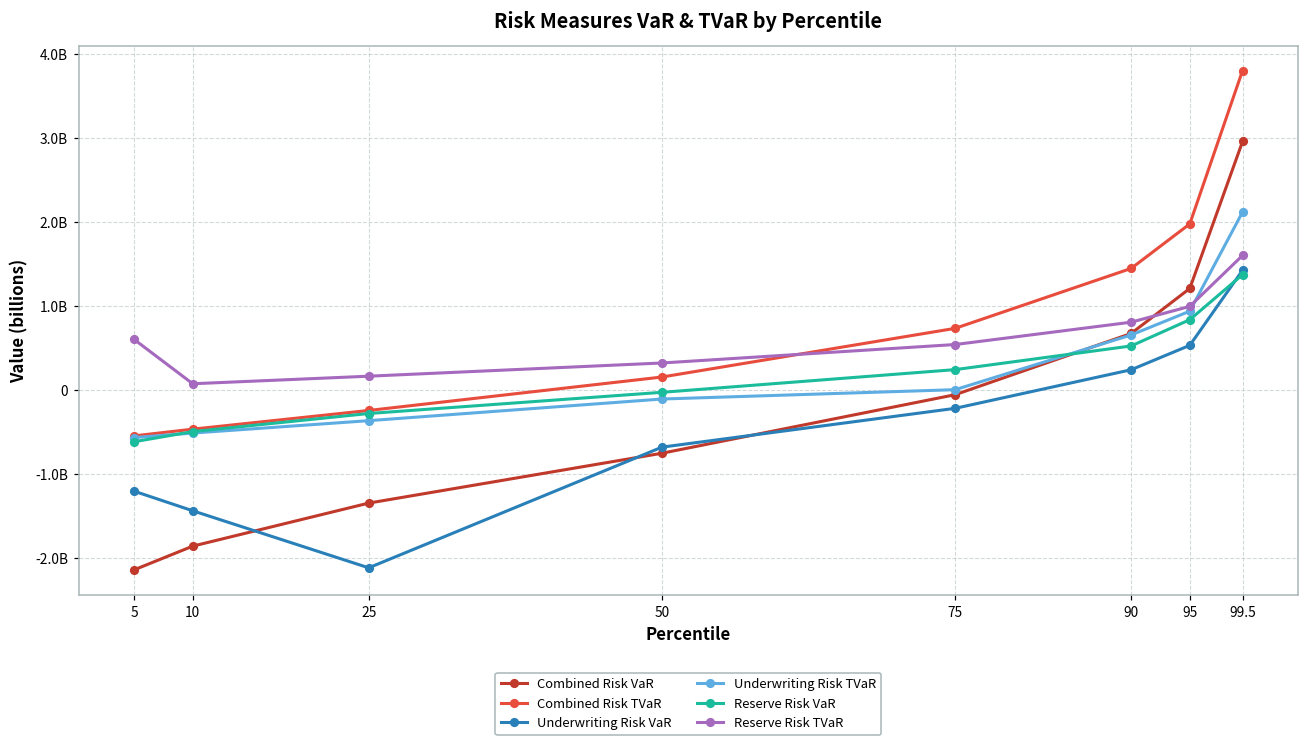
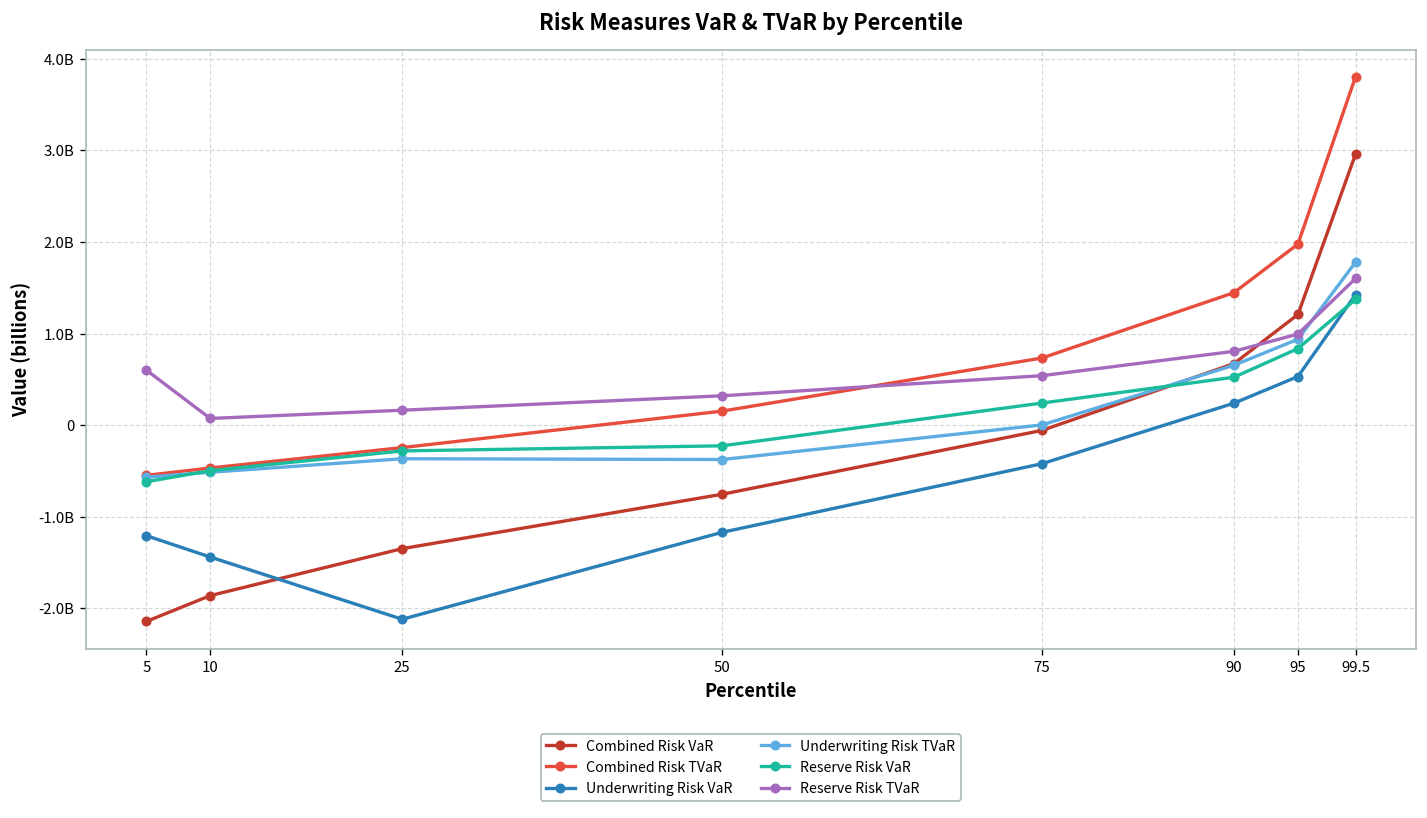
  {
    "Underwriting Risk VaR": {
      "5": -1200000000,
      "10": -1400000000,
      "25": -2100000000,
-     "50": -700000000,
-     "75": -200000000,
+     "50": -1200000000,
+     "75": -400000000,
      "90": 200000000,
      "95": 500000000,
      "99.5": 1400000000
    },
    "Underwriting Risk TVaR": {
      "25": -400000000,
-     "50": -100000000,
+     "50": -400000000,
      "75": 0,
      "95": 900000000,
-     "99.5": 2100000000
+     "99.5": 1800000000
    },
    "Reserve Risk VaR": {
      "5": -600000000,
      "25": -300000000,
-     "50": 0,
+     "50": -200000000,
      "75": 200000000,
      "90": 500000000,
      "95": 800000000,
      "99.5": 1400000000
    },
    "Reserve Risk TVaR": {
      "5": 600000000,
      "10": 100000000,
      "25": 200000000,
      "50": 300000000,
      "75": 500000000,
      "90": 800000000,
      "95": 1000000000,
      "99.5": 1600000000
    }
  }
